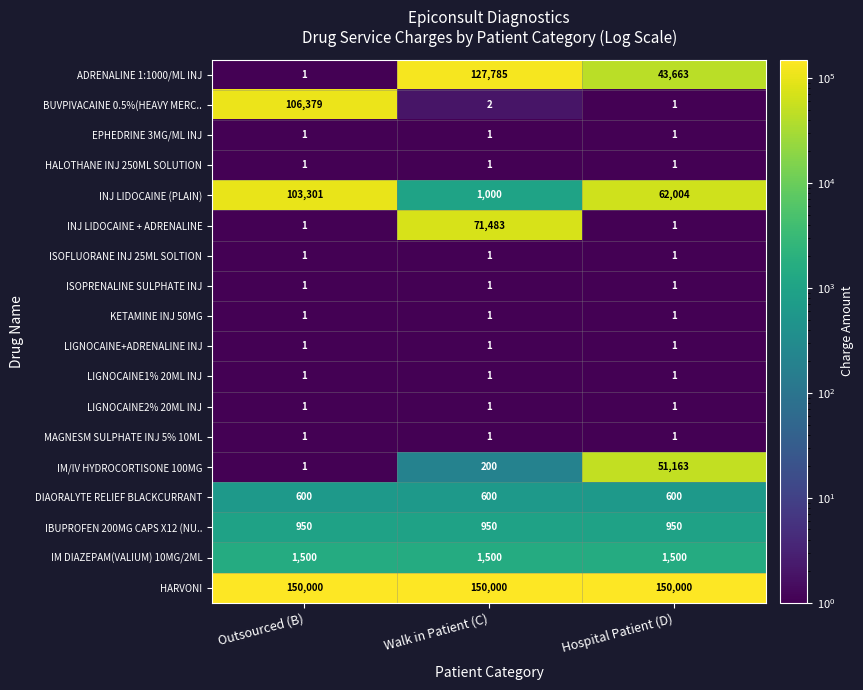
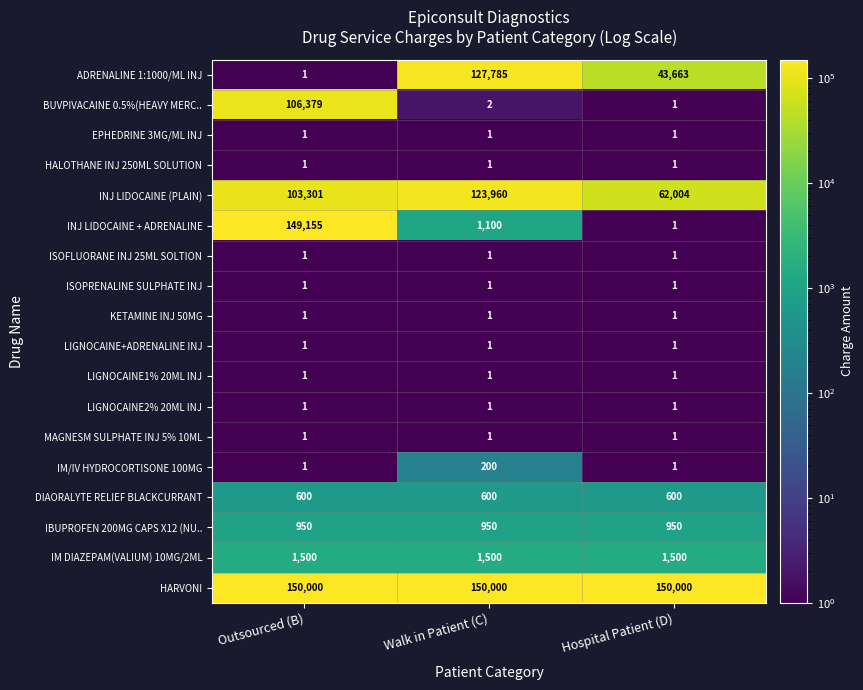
  {
    "ADRENALINE 1:1000/ML INJ": {
      "Outsourced (B)": "1",
      "Walk in Patient (C)": "127,785",
      "Hospital Patient (D)": "43,663"
    },
    "BUVPIVACAINE 0.5%(HEAVY MERC..": {
      "Outsourced (B)": "106,379",
      "Walk in Patient (C)": "2",
      "Hospital Patient (D)": "1"
    },
    "EPHEDRINE 3MG/ML INJ": {
      "Outsourced (B)": "1",
      "Walk in Patient (C)": "1",
      "Hospital Patient (D)": "1"
    },
    "HALOTHANE INJ 250ML SOLUTION": {
      "Outsourced (B)": "1",
      "Walk in Patient (C)": "1",
      "Hospital Patient (D)": "1"
    },
    "INJ LIDOCAINE (PLAIN)": {
      "Outsourced (B)": "103,301",
-     "Walk in Patient (C)": "1,000",
+     "Walk in Patient (C)": "123,960",
      "Hospital Patient (D)": "62,004"
    },
    "INJ LIDOCAINE + ADRENALINE": {
-     "Outsourced (B)": "1",
-     "Walk in Patient (C)": "71,483",
+     "Outsourced (B)": "149,155",
+     "Walk in Patient (C)": "1,100",
      "Hospital Patient (D)": "1"
    },
    "ISOFLUORANE INJ 25ML SOLTION": {
      "Outsourced (B)": "1",
      "Walk in Patient (C)": "1",
      "Hospital Patient (D)": "1"
    },
    "ISOPRENALINE SULPHATE INJ": {
      "Outsourced (B)": "1",
      "Walk in Patient (C)": "1",
      "Hospital Patient (D)": "1"
    },
    "KETAMINE INJ 50MG": {
      "Outsourced (B)": "1",
      "Walk in Patient (C)": "1",
      "Hospital Patient (D)": "1"
    },
    "LIGNOCAINE+ADRENALINE INJ": {
      "Outsourced (B)": "1",
      "Walk in Patient (C)": "1",
      "Hospital Patient (D)": "1"
    },
    "LIGNOCAINE1% 20ML INJ": {
      "Outsourced (B)": "1",
      "Walk in Patient (C)": "1",
      "Hospital Patient (D)": "1"
    },
    "LIGNOCAINE2% 20ML INJ": {
      "Outsourced (B)": "1",
      "Walk in Patient (C)": "1",
      "Hospital Patient (D)": "1"
    },
    "MAGNESM SULPHATE INJ 5% 10ML": {
      "Outsourced (B)": "1",
      "Walk in Patient (C)": "1",
      "Hospital Patient (D)": "1"
    },
    "IM/IV HYDROCORTISONE 100MG": {
      "Outsourced (B)": "1",
      "Walk in Patient (C)": "200",
-     "Hospital Patient (D)": "51,163"
+     "Hospital Patient (D)": "1"
    },
    "DIAORALYTE RELIEF BLACKCURRANT": {
      "Outsourced (B)": "600",
      "Walk in Patient (C)": "600",
      "Hospital Patient (D)": "600"
    },
    "IBUPROFEN 200MG CAPS X12 (NU..": {
      "Outsourced (B)": "950",
      "Walk in Patient (C)": "950",
      "Hospital Patient (D)": "950"
    },
    "IM DIAZEPAM(VALIUM) 10MG/2ML": {
      "Outsourced (B)": "1,500",
      "Walk in Patient (C)": "1,500",
      "Hospital Patient (D)": "1,500"
    },
    "HARVONI": {
      "Outsourced (B)": "150,000",
      "Walk in Patient (C)": "150,000",
      "Hospital Patient (D)": "150,000"
    }
  }
